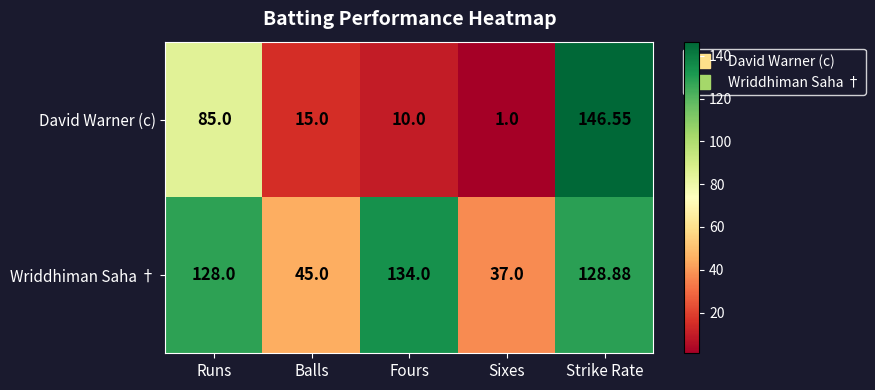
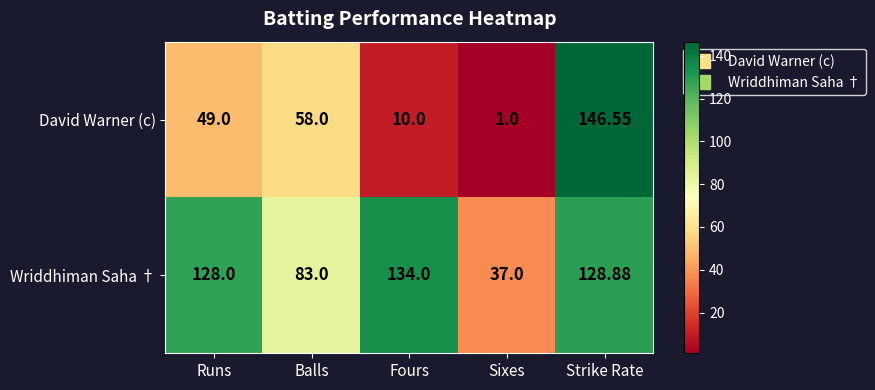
  {
    "David Warner (c)": {
-     "Runs": 85.0,
-     "Balls": 15.0,
+     "Runs": 49.0,
+     "Balls": 58.0,
      "Fours": 10.0,
      "Sixes": 1.0,
      "Strike Rate": 146.55
    },
    "Wriddhiman Saha †": {
      "Runs": 128.0,
-     "Balls": 45.0,
+     "Balls": 83.0,
      "Fours": 134.0,
      "Sixes": 37.0,
      "Strike Rate": 128.88
    }
  }
